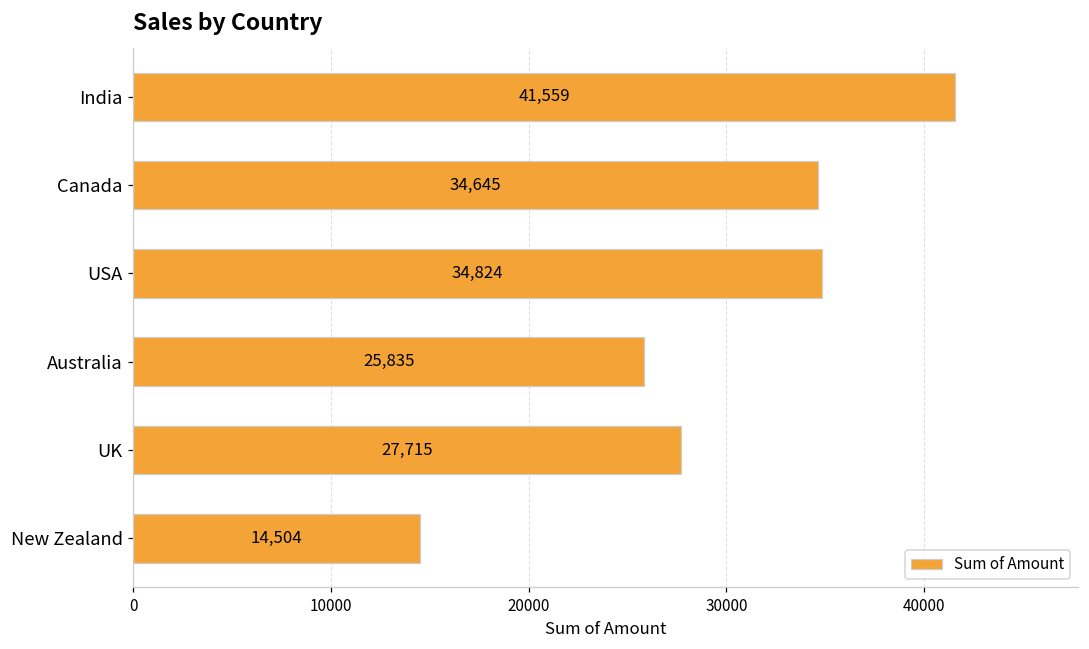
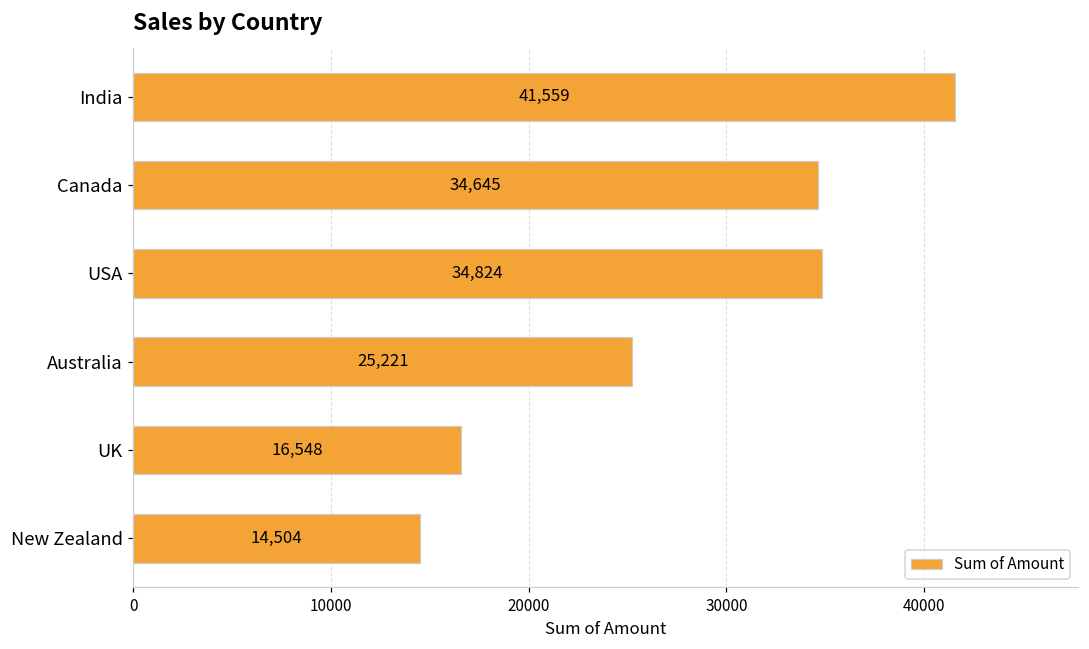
  {
    "India": "41,559",
    "Canada": "34,645",
    "USA": "34,824",
-   "Australia": "25,835",
-   "UK": "27,715",
+   "Australia": "25,221",
+   "UK": "16,548",
    "New Zealand": "14,504"
  }
